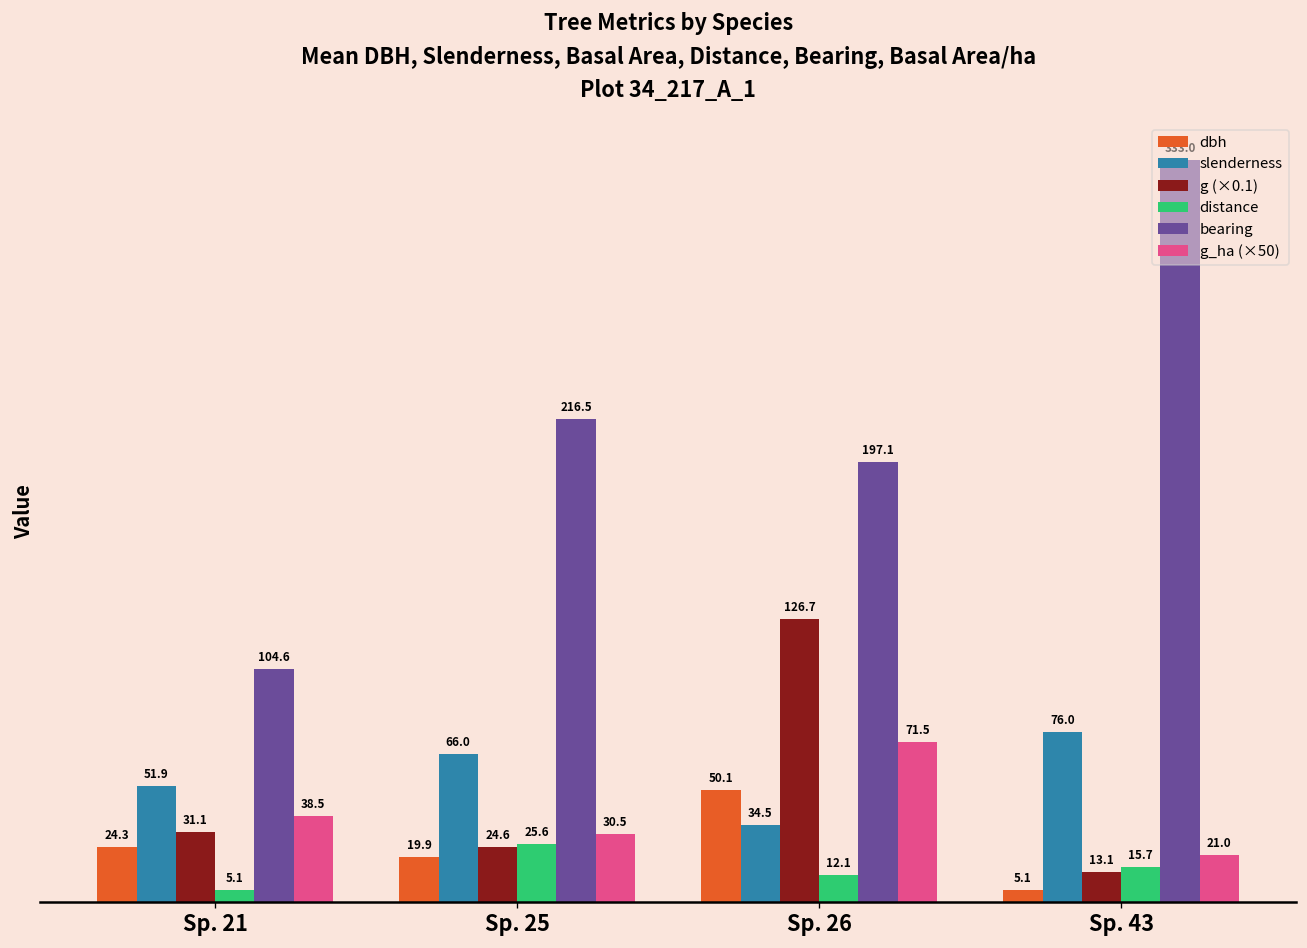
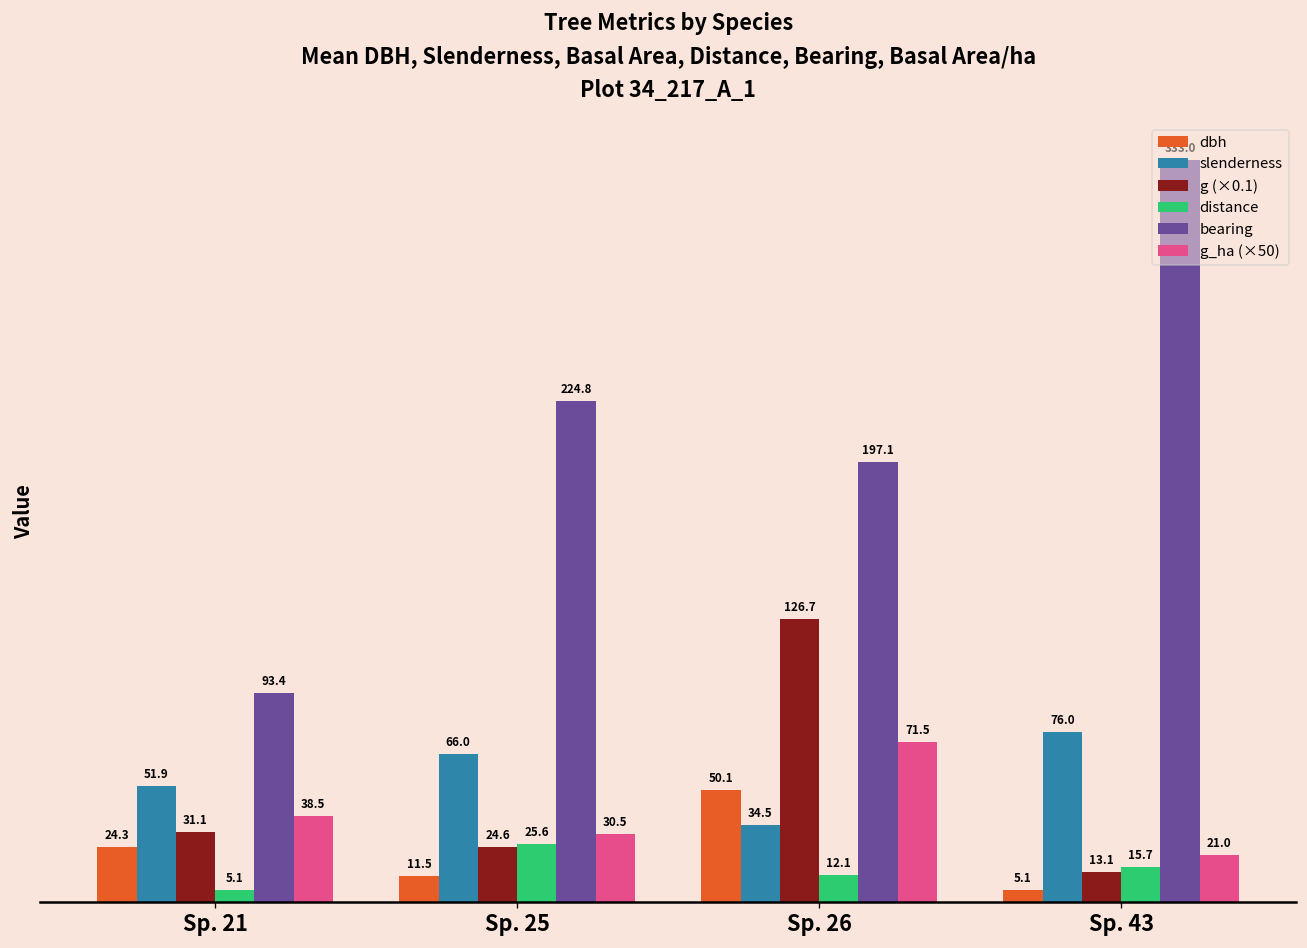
  {
    "dbh": {
      "Sp. 21": 24.3,
-     "Sp. 25": 19.9,
+     "Sp. 25": 11.5,
      "Sp. 26": 50.1,
      "Sp. 43": 5.1
    },
    "slenderness": {
      "Sp. 21": 51.9,
      "Sp. 25": 66.0,
      "Sp. 26": 34.5,
      "Sp. 43": 76.0
    },
    "g (×0.1)": {
      "Sp. 21": 31.1,
      "Sp. 25": 24.6,
      "Sp. 26": 126.7,
      "Sp. 43": 13.1
    },
    "distance": {
      "Sp. 21": 5.1,
      "Sp. 25": 25.6,
      "Sp. 26": 12.1,
      "Sp. 43": 15.7
    },
    "bearing": {
-     "Sp. 21": 104.6,
-     "Sp. 25": 216.5,
+     "Sp. 21": 93.4,
+     "Sp. 25": 224.8,
      "Sp. 26": 197.1
    },
    "g_ha (×50)": {
      "Sp. 21": 38.5,
      "Sp. 25": 30.5,
      "Sp. 26": 71.5,
      "Sp. 43": 21.0
    }
  }
